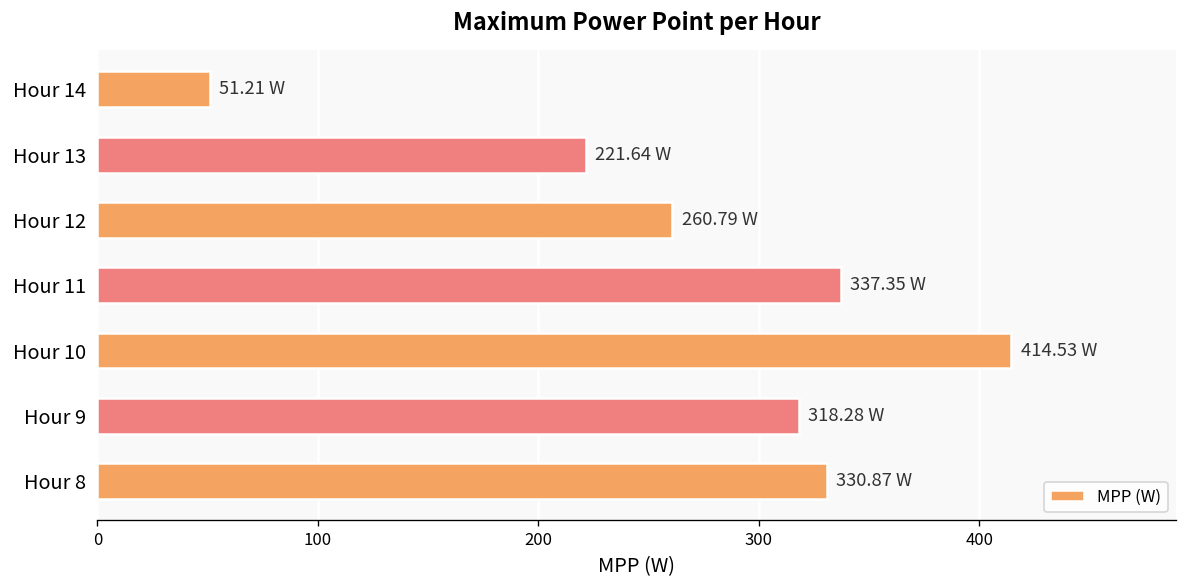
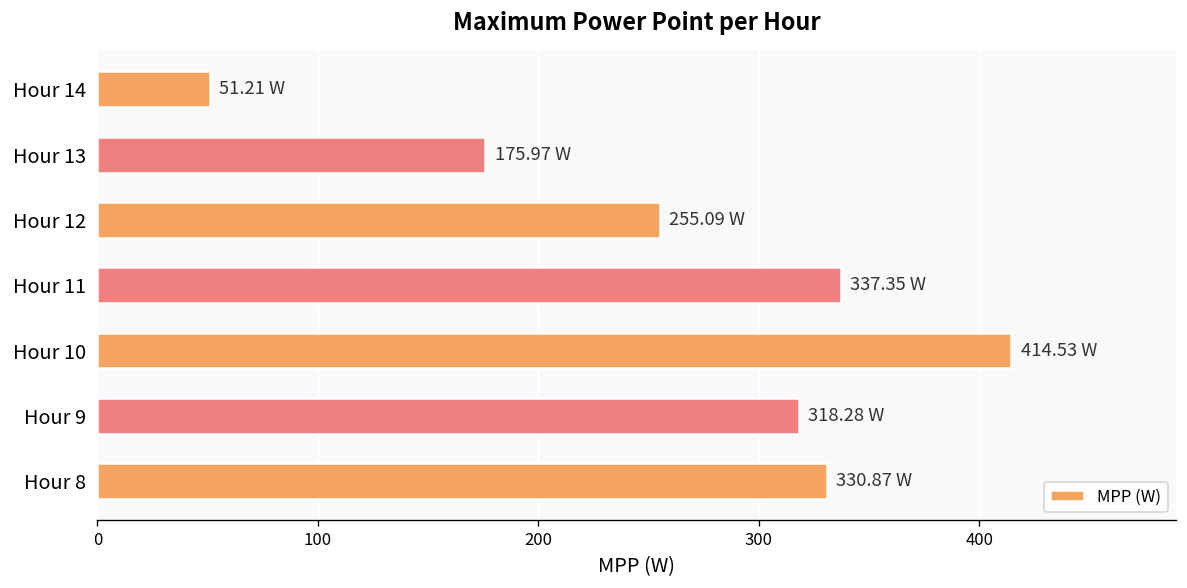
  {
    "Hour 14": 51.21,
-   "Hour 13": 221.64,
-   "Hour 12": 260.79,
+   "Hour 13": 175.97,
+   "Hour 12": 255.09,
    "Hour 11": 337.35,
    "Hour 10": 414.53,
    "Hour 9": 318.28,
    "Hour 8": 330.87
  }
